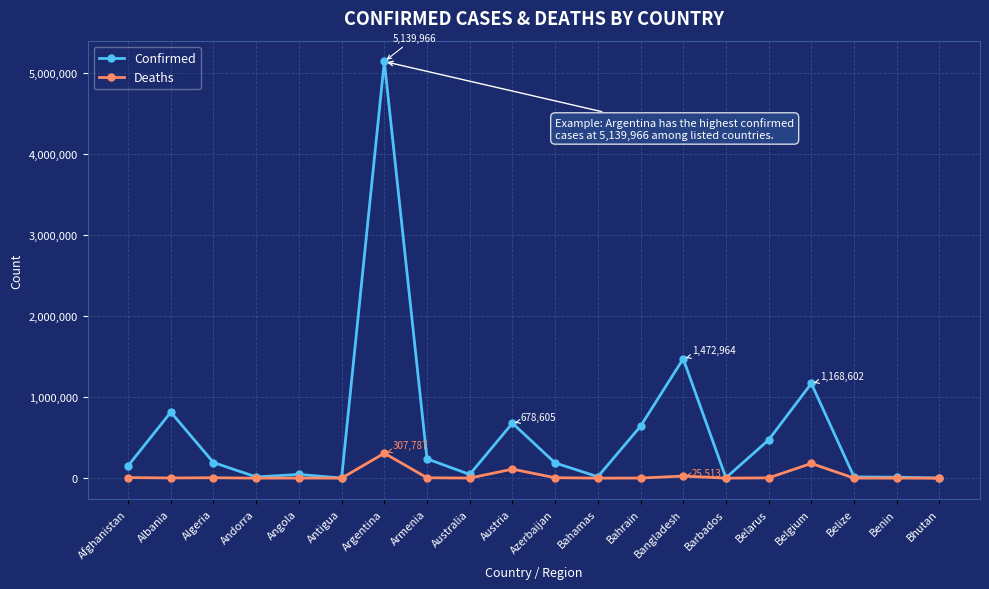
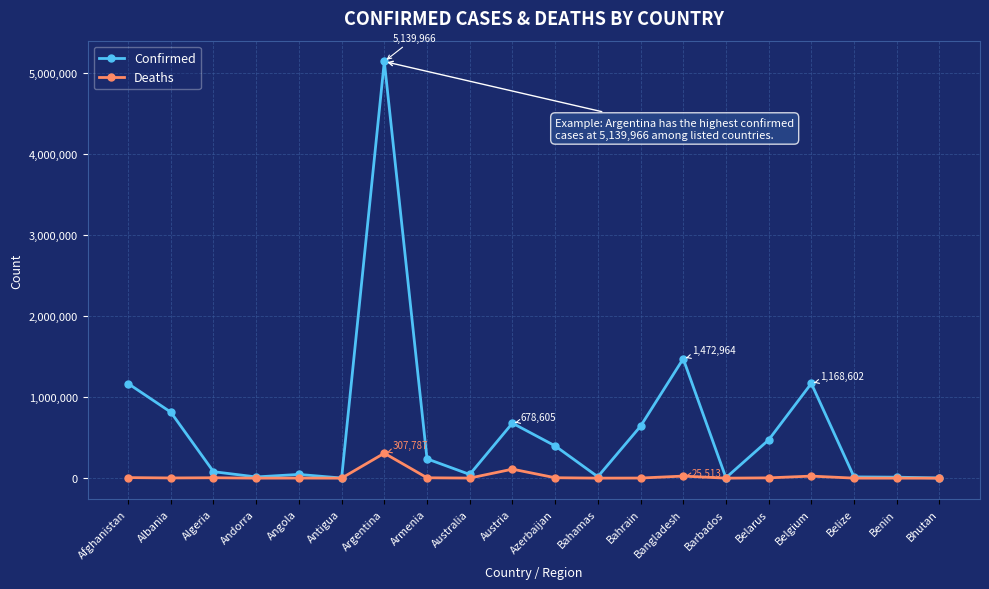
  {
    "Confirmed": {
-     "Afghanistan": "200,000",
+     "Afghanistan": "1,200,000",
      "Albania": "800,000",
-     "Algeria": "200,000",
+     "Algeria": "100,000",
      "Angola": "0",
      "Armenia": "200,000",
      "Australia": "0",
-     "Azerbaijan": "200,000",
+     "Azerbaijan": "400,000",
      "Bahrain": "600,000",
      "Belarus": "500,000"
    },
    "Deaths": {
      "Afghanistan": "0",
      "Albania": "0",
      "Algeria": "0",
      "Angola": "0",
      "Armenia": "0",
      "Australia": "0",
      "Austria": "100,000",
      "Azerbaijan": "0",
      "Bahrain": "0",
      "Belarus": "0",
-     "Belgium": "200,000"
+     "Belgium": "0"
    }
  }
